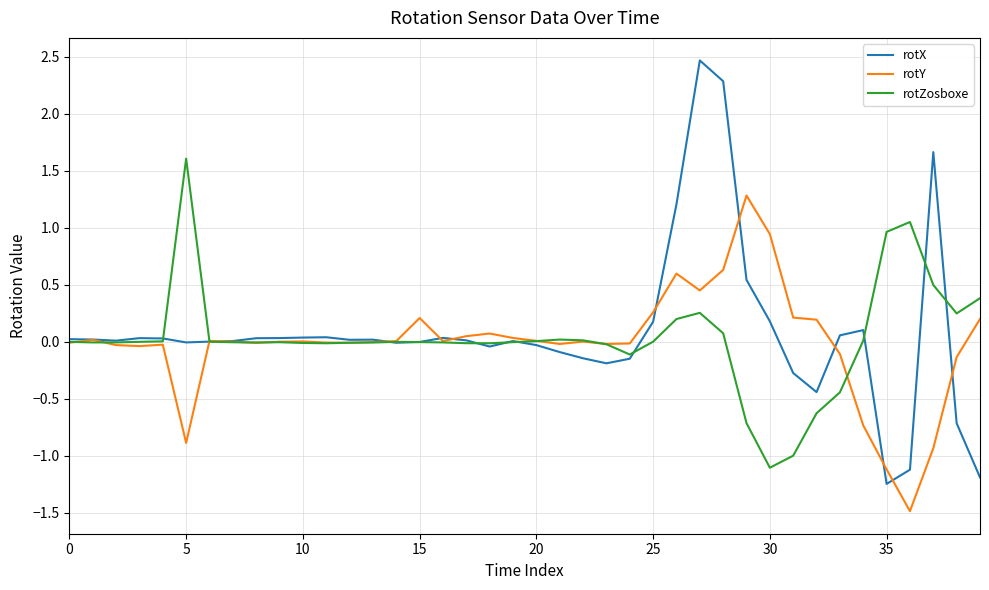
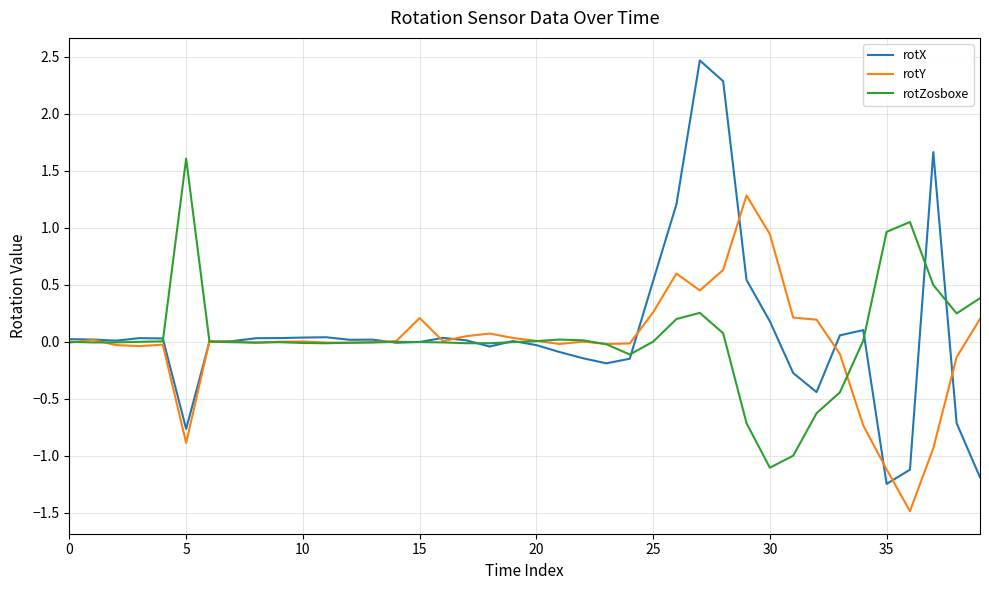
  {
    "rotX": {
      "0": 0.02,
-     "5": 0.00,
+     "5": -0.76,
      "10": 0.04,
      "20": -0.03,
-     "25": 0.18,
+     "25": 0.53,
      "30": 0.18,
      "35": -1.25
    },
    "rotY": {
      "5": -0.89,
      "15": 0.21,
      "25": 0.26,
      "30": 0.95,
      "35": -1.12
    },
    "rotZosboxe": {
      "5": 1.61,
      "25": 0.00,
      "30": -1.10,
      "35": 0.97
    }
  }
